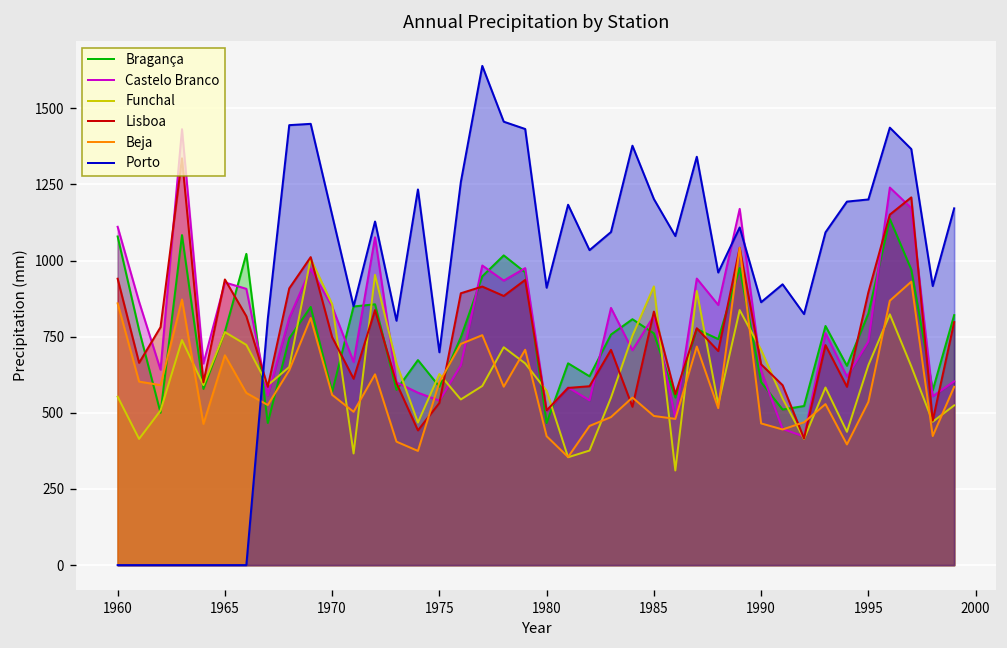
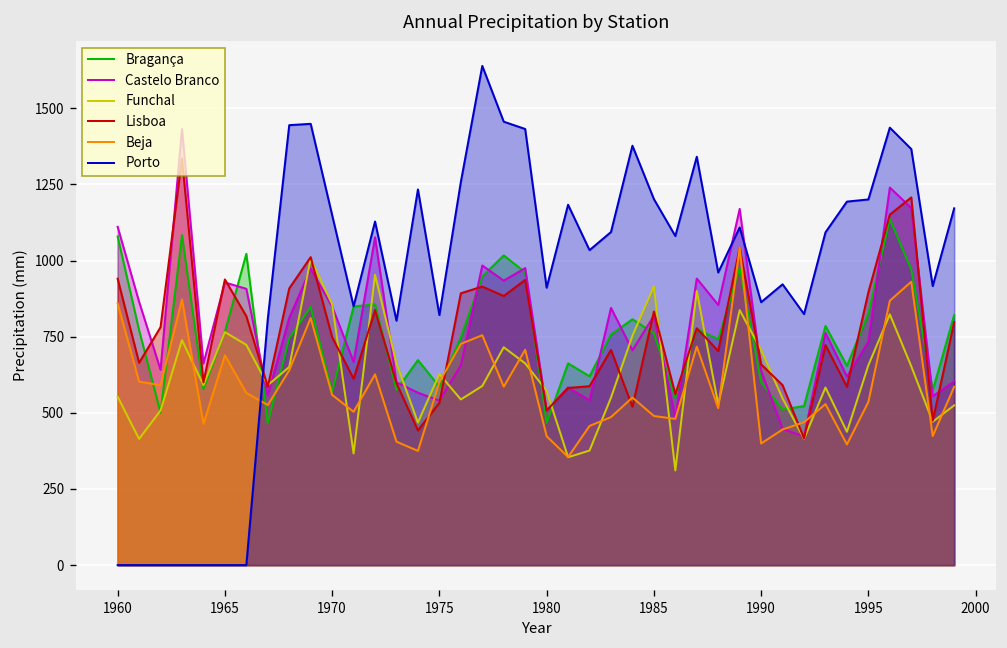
  {
    "Bragança": {
      "1960": 1080,
      "1975": 590,
      "1980": 470,
      "1985": 760,
      "1990": 600,
      "1995": 830
    },
    "Castelo Branco": {
      "1960": 1110,
      "1985": 820,
      "1990": 640,
      "1995": 730
    },
    "Funchal": {
      "1960": 550,
      "1975": 630,
      "1980": 570,
      "1985": 920,
      "1990": 710,
      "1995": 660
    },
    "Lisboa": {
      "1960": 940,
      "1970": 750,
      "1985": 830,
      "1990": 660,
      "1995": 900
    },
    "Beja": {
      "1960": 860,
      "1965": 690,
      "1975": 600,
      "1980": 420,
      "1985": 490,
-     "1990": 470,
+     "1990": 400,
      "1995": 540
    },
    "Porto": {
      "1960": 0,
      "1965": 0,
      "1970": 1150,
-     "1975": 700,
+     "1975": 820,
      "1980": 910,
      "1985": 1200,
      "1990": 860,
      "1995": 1200
    }
  }
